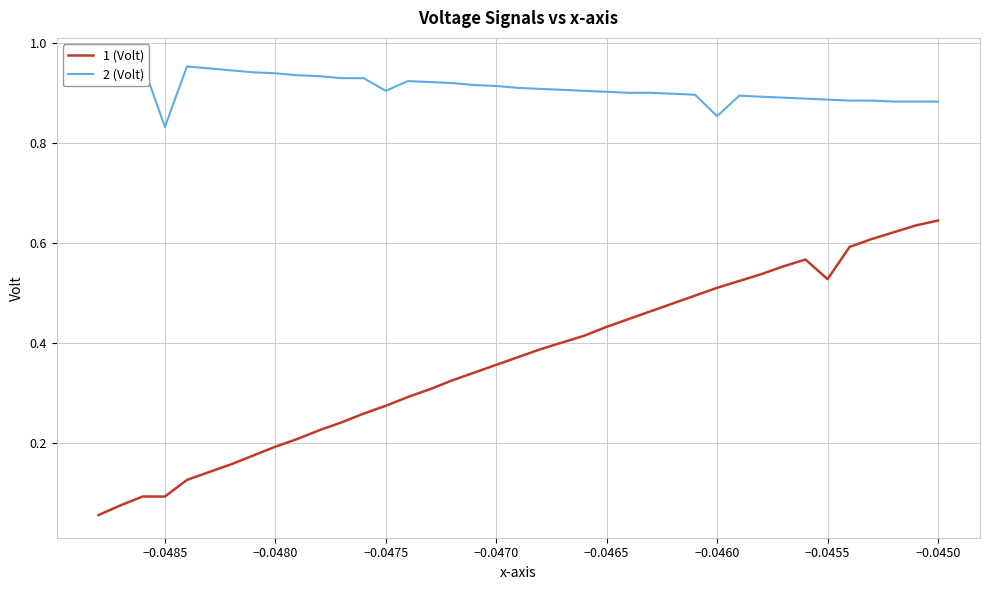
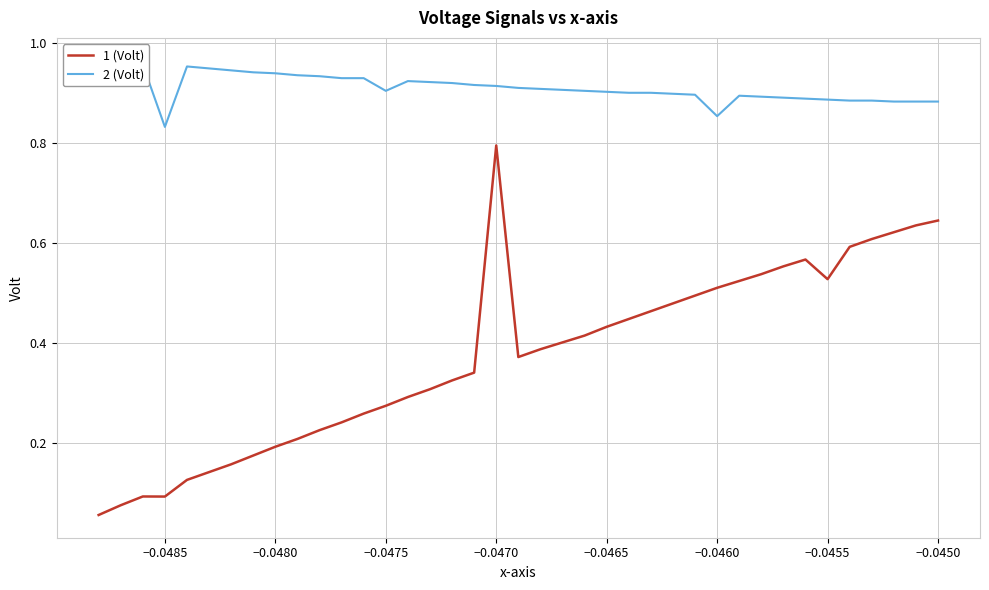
  {
    "1 (Volt)": {
      "−0.0485": 0.09,
      "−0.0480": 0.19,
      "−0.0475": 0.27,
-     "−0.0470": 0.36,
+     "−0.0470": 0.80,
      "−0.0465": 0.43,
      "−0.0460": 0.51,
      "−0.0455": 0.53,
      "−0.0450": 0.65
    },
    "2 (Volt)": {
      "−0.0485": 0.83,
      "−0.0480": 0.94,
      "−0.0475": 0.91,
      "−0.0470": 0.91,
      "−0.0465": 0.90,
      "−0.0460": 0.85,
      "−0.0455": 0.89,
      "−0.0450": 0.88
    }
  }
